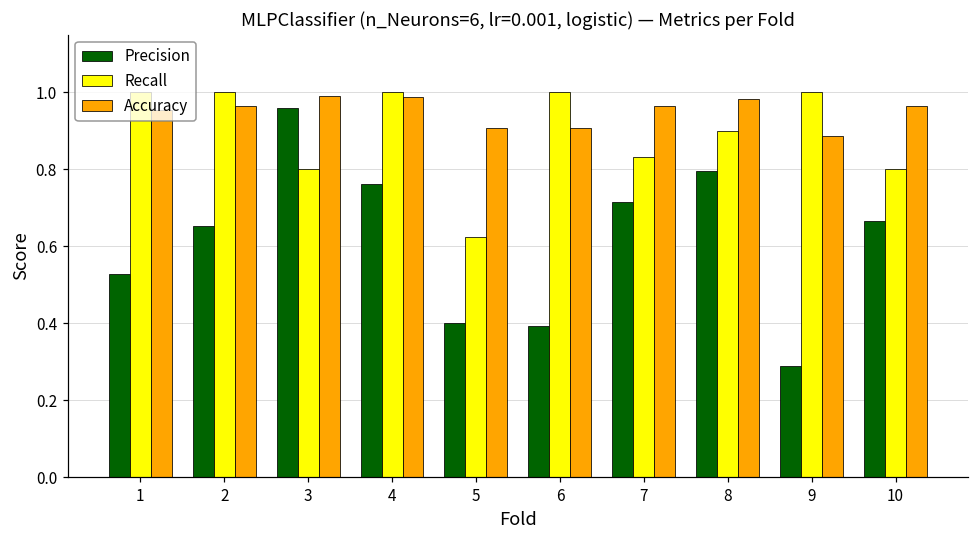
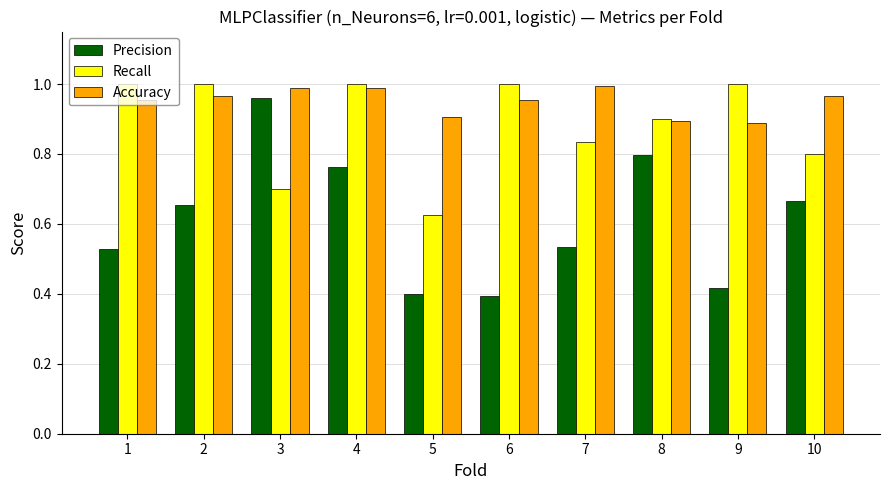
  {
    "Precision": {
      "1": 0.53,
      "2": 0.65,
      "3": 0.96,
      "4": 0.76,
      "5": 0.40,
      "6": 0.39,
-     "7": 0.71,
+     "7": 0.53,
      "8": 0.80,
-     "9": 0.29,
+     "9": 0.42,
      "10": 0.67
    },
    "Recall": {
      "2": 1.0,
-     "3": 0.8,
+     "3": 0.7,
      "4": 1.0,
      "5": 0.62,
      "6": 1.0,
      "7": 0.83,
      "8": 0.9,
      "9": 1.0,
      "10": 0.8
    },
    "Accuracy": {
      "2": 0.97,
      "3": 0.99,
      "4": 0.99,
      "5": 0.91,
-     "6": 0.91,
-     "7": 0.97,
-     "8": 0.98,
+     "6": 0.95,
+     "7": 0.99,
+     "8": 0.90,
      "9": 0.89,
      "10": 0.96
    }
  }
